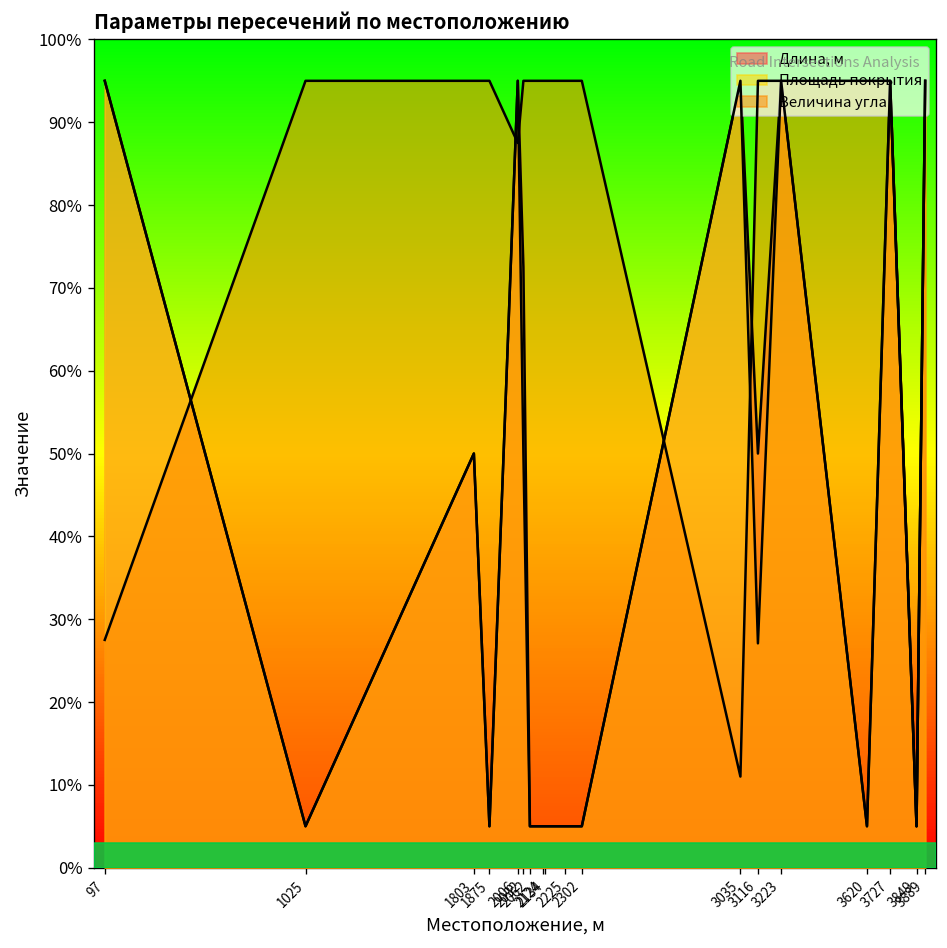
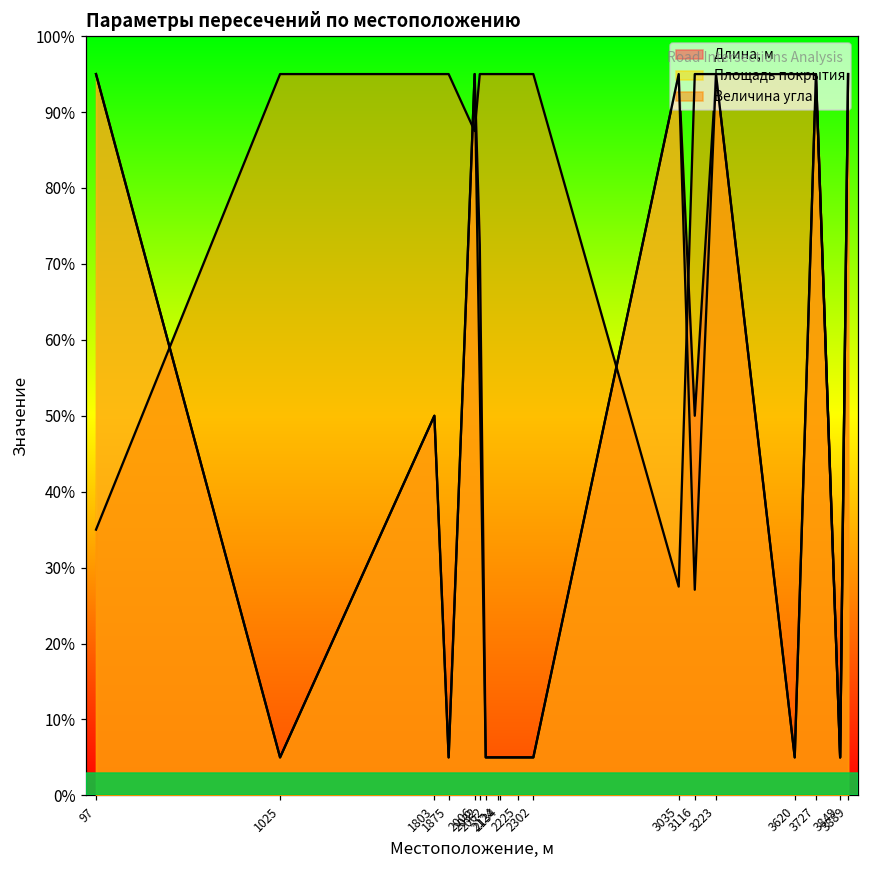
  {
    "Длина, м": {
      "2032": "73%",
      "3116": "50%"
    },
    "Площадь покрытия": {
-     "2032": "50%",
+     "2032": "54%",
      "3116": "27%"
    },
    "Величина угла": {
-     "97": "28%",
+     "97": "35%",
      "1025": "95%",
      "1803": "95%",
      "1875": "95%",
      "2006": "88%",
      "2032": "95%",
      "2062": "95%",
      "2124": "95%",
      "2134": "95%",
      "2225": "95%",
      "2302": "95%",
-     "3035": "11%"
+     "3035": "28%"
    }
  }
